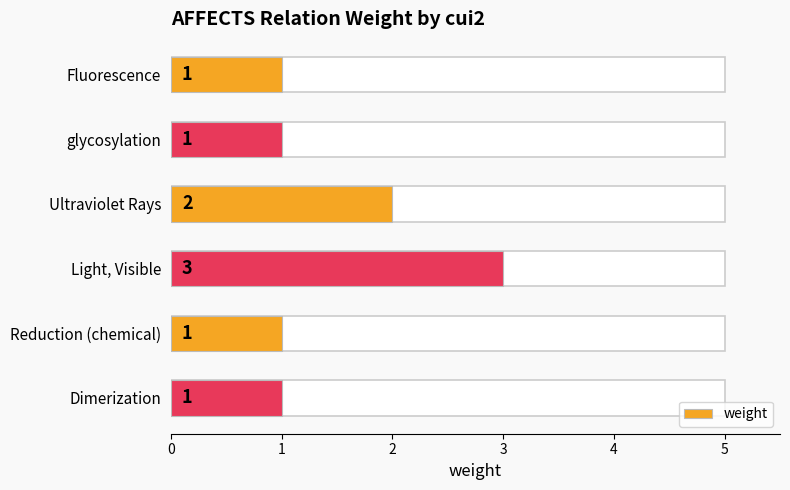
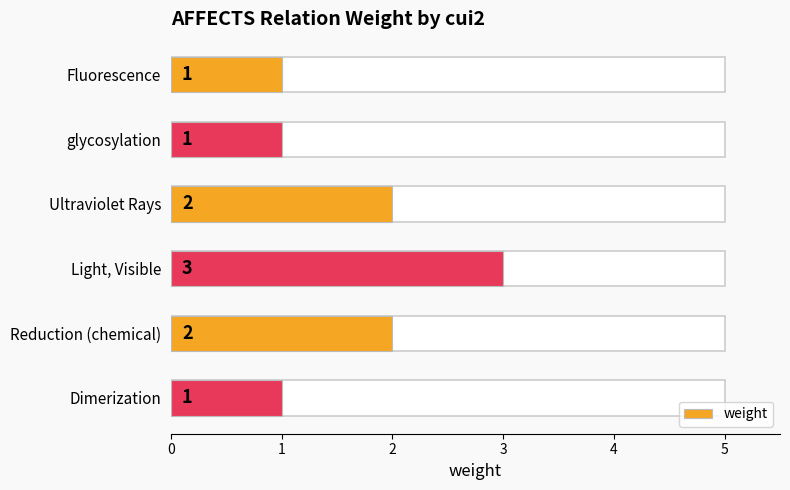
  {
    "weight": {
-     "Reduction (chemical)": 1
+     "Reduction (chemical)": 2
    }
  }
